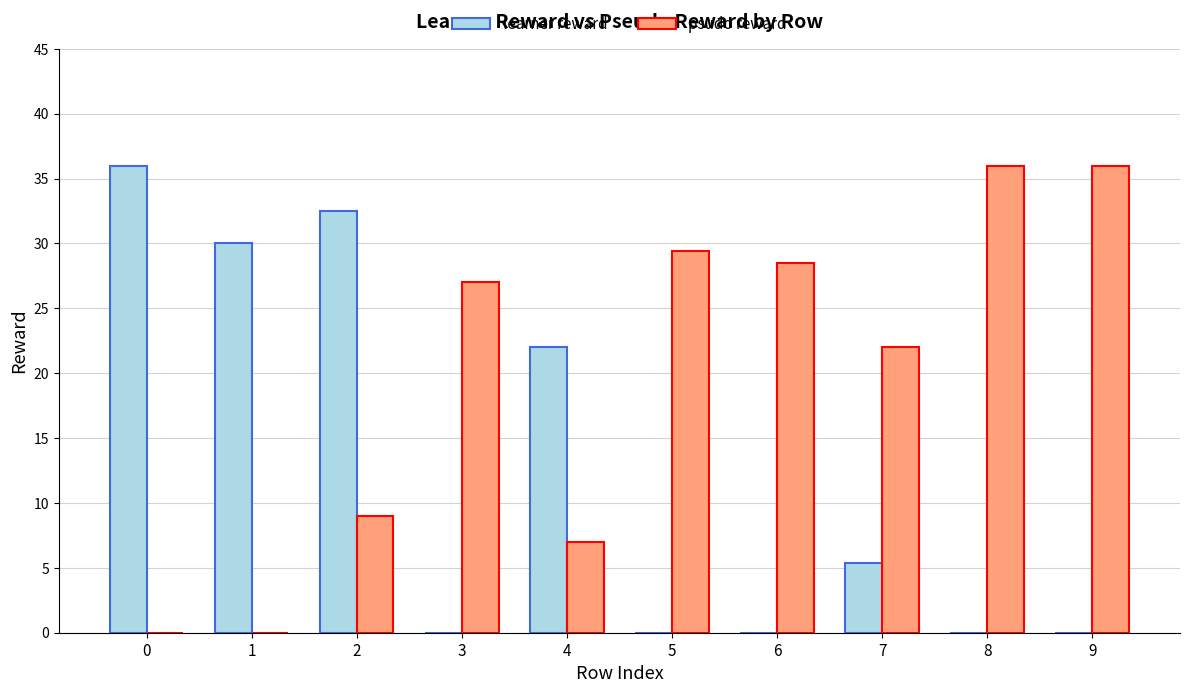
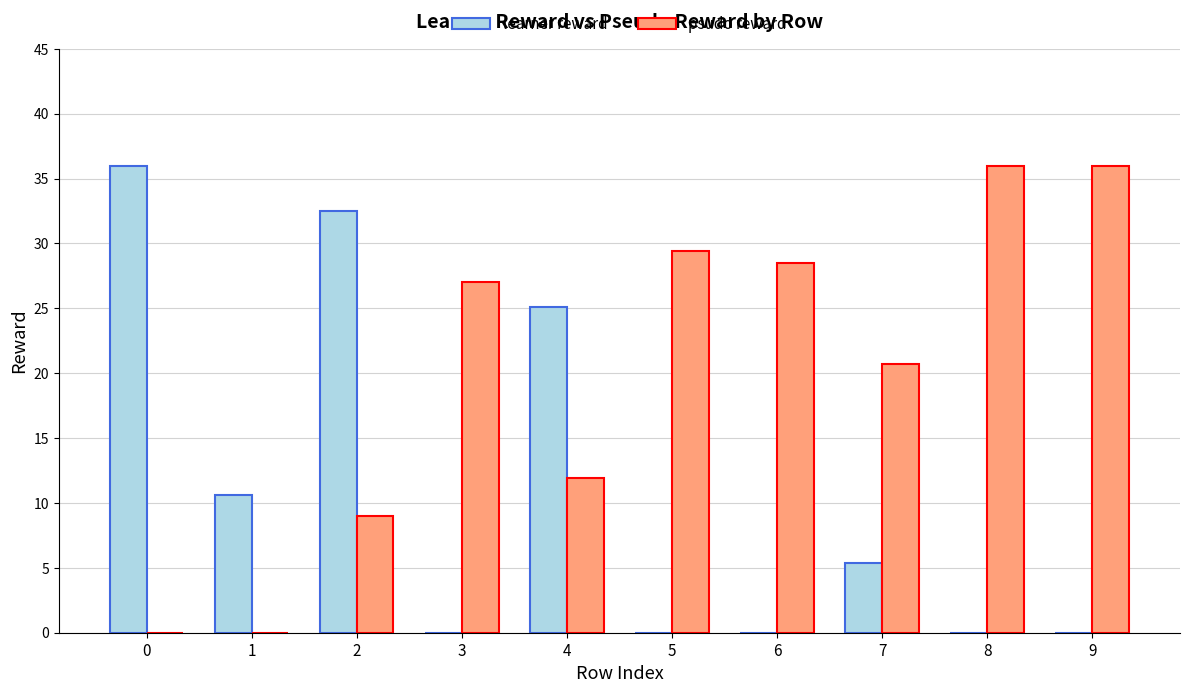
  {
    "learner reward": {
      "0": 36.0,
-     "1": 30.0,
+     "1": 10.6,
      "2": 32.5,
      "3": 0.0,
-     "4": 22.0,
+     "4": 25.1,
      "5": 0.0,
      "6": 0.0,
      "7": 5.4,
      "8": 0.0,
      "9": 0.0
    },
    "psudo reward": {
      "0": 0.0,
      "1": 0.0,
      "2": 9.0,
      "3": 27.0,
-     "4": 7.0,
+     "4": 11.9,
      "5": 29.4,
      "6": 28.5,
-     "7": 22.0,
+     "7": 20.7,
      "8": 36.0,
      "9": 36.0
    }
  }
